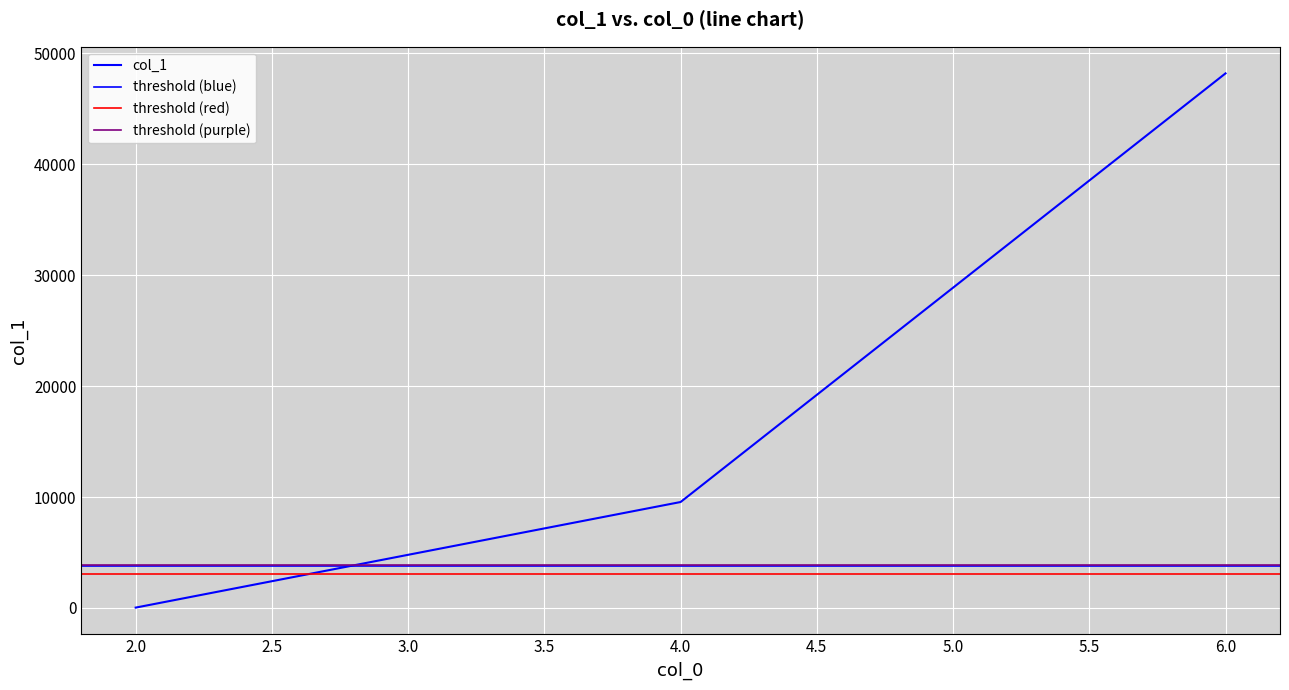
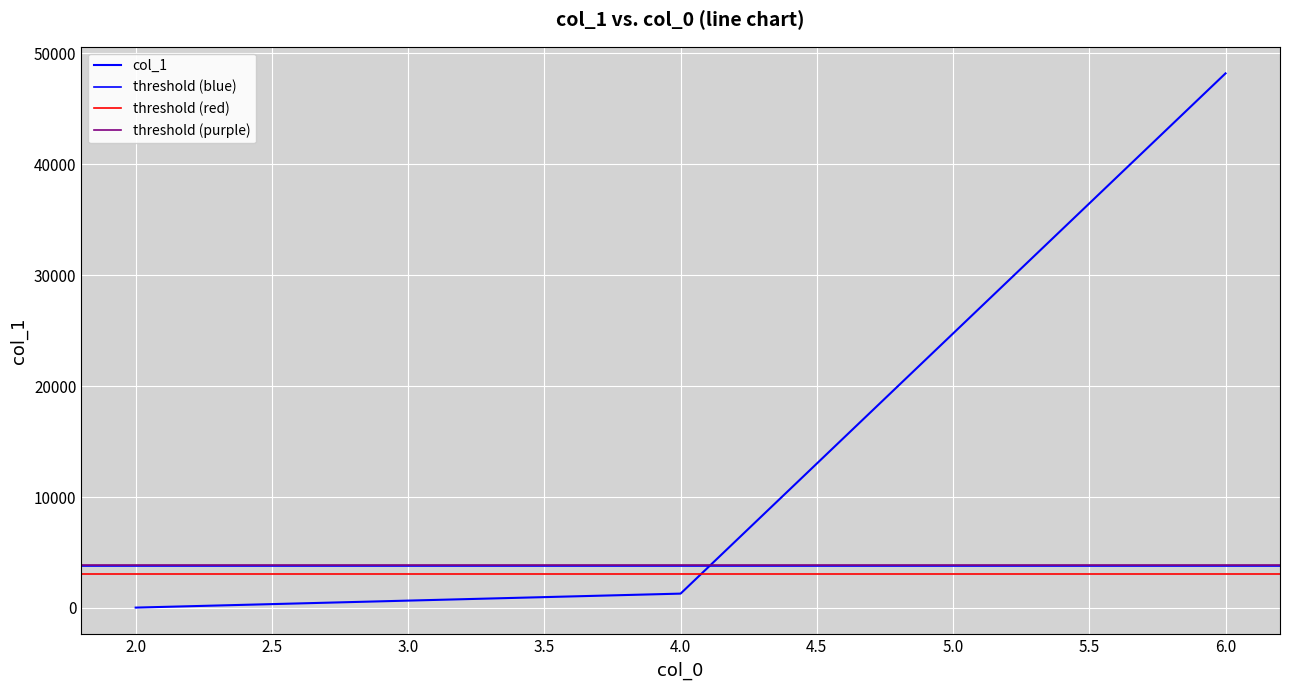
  {
    "2.0": 0,
-   "4.0": 9600,
+   "4.0": 1300,
    "6.0": 48200
  }
